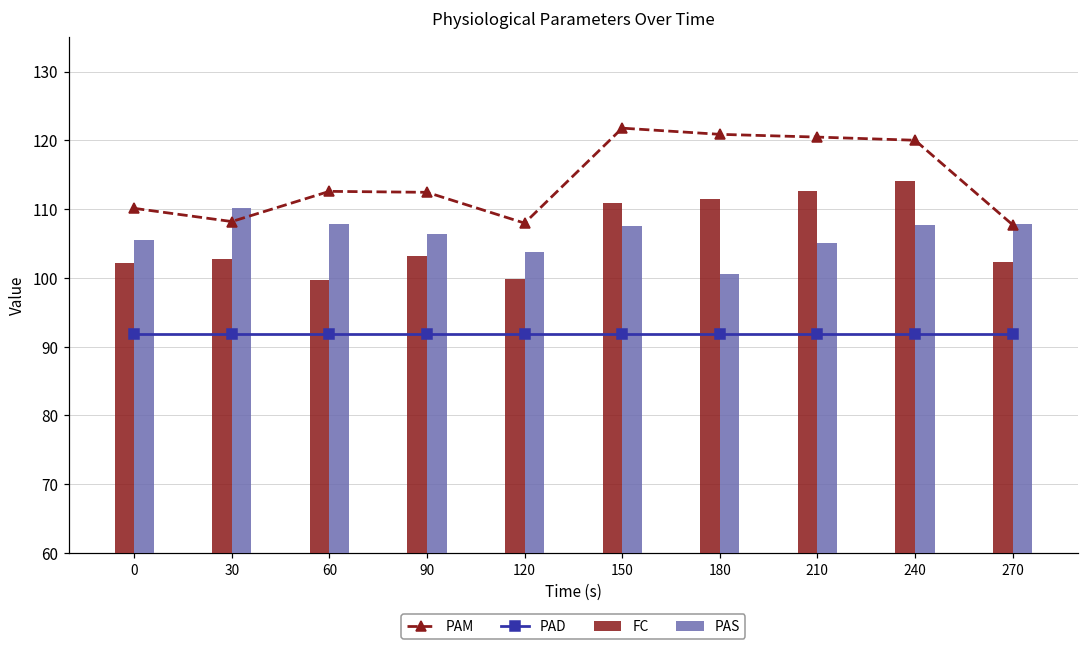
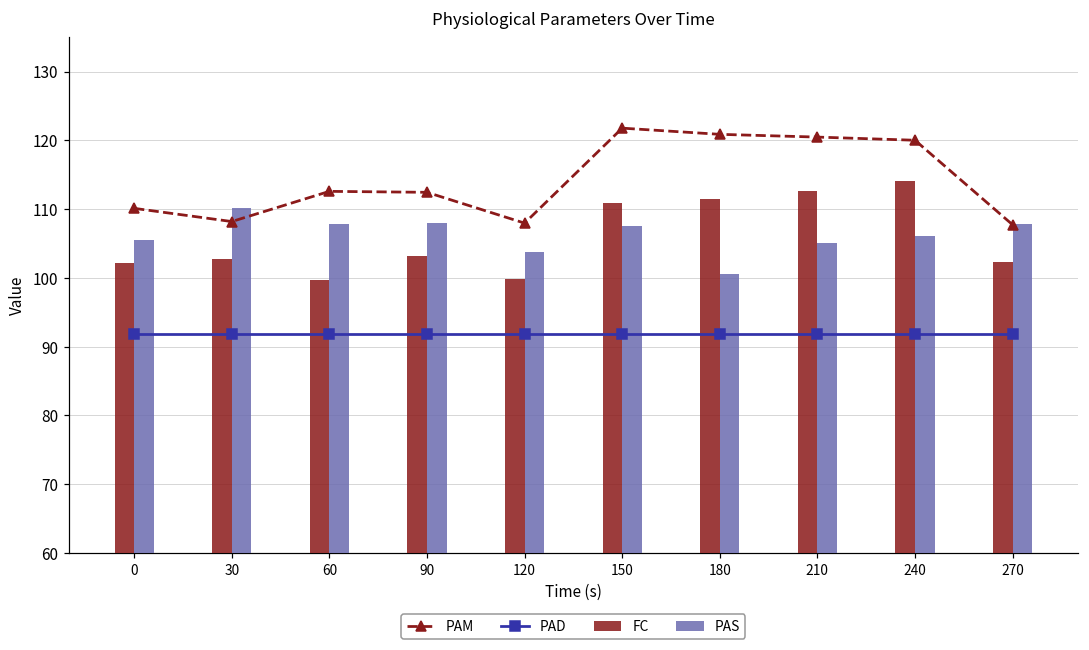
  {
    "PAD": {
      "0": 92,
      "30": 92,
      "60": 92,
      "90": 92,
      "120": 92,
      "150": 92,
      "180": 92,
      "210": 92,
      "240": 92,
      "270": 92
    },
    "PAS": {
      "0": 106,
      "30": 110,
      "60": 108,
-     "90": 106,
+     "90": 108,
      "120": 104,
      "150": 108,
      "180": 101,
      "210": 105,
-     "240": 108,
+     "240": 106,
      "270": 108
    }
  }
